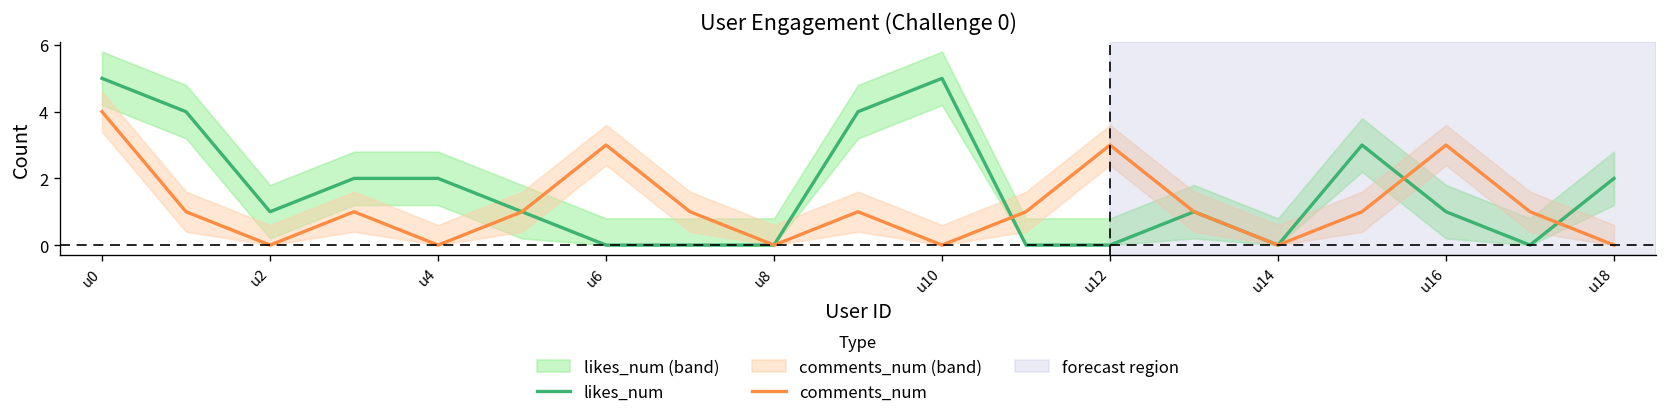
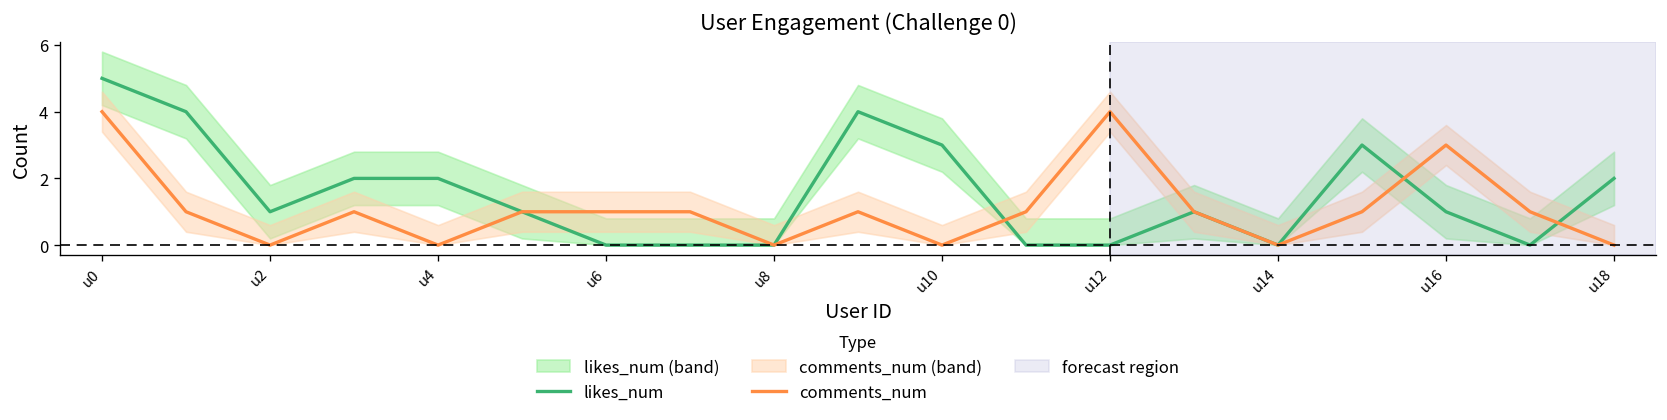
  {
    "likes_num": {
      "u0": 5,
      "u2": 1,
      "u4": 2,
      "u6": 0,
-     "u10": 5,
+     "u10": 3,
      "u12": 0,
      "u16": 1,
      "u18": 2
    },
    "likes_num (band)": {
      "u6": 0.8,
      "u8": 0.8,
      "u12": 0.8,
      "u14": 0.8
    },
    "comments_num": {
      "u0": 4,
      "u2": 0,
      "u4": 0,
-     "u6": 3,
+     "u6": 1,
      "u10": 0,
-     "u12": 3,
+     "u12": 4,
      "u16": 3,
      "u18": 0
    },
    "comments_num (band)": {
      "u2": 0.6,
      "u4": 0.6,
      "u8": 0.6,
      "u10": 0.6,
      "u14": 0.6,
      "u18": 0.6
    }
  }
